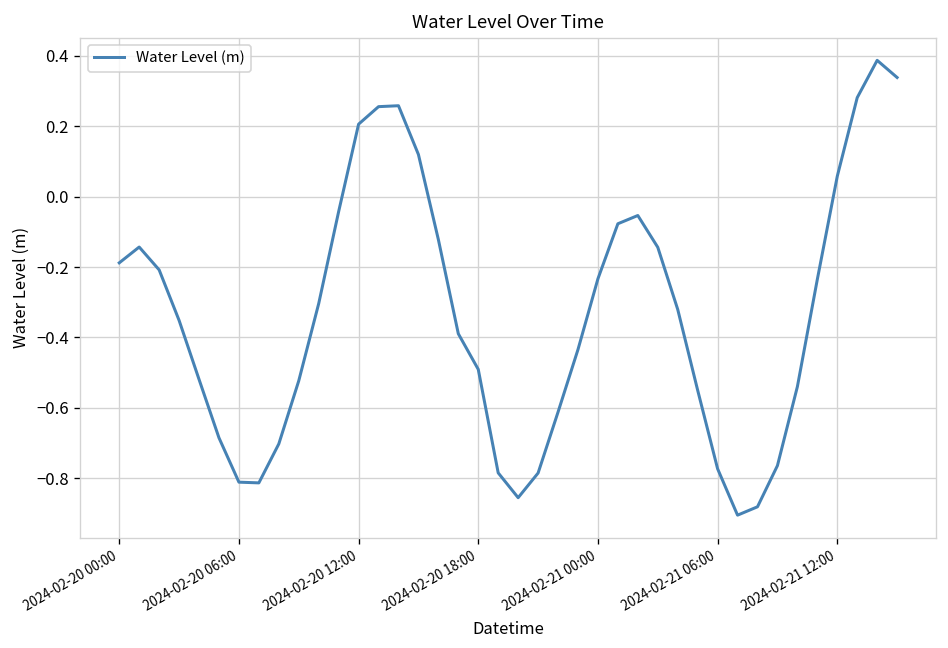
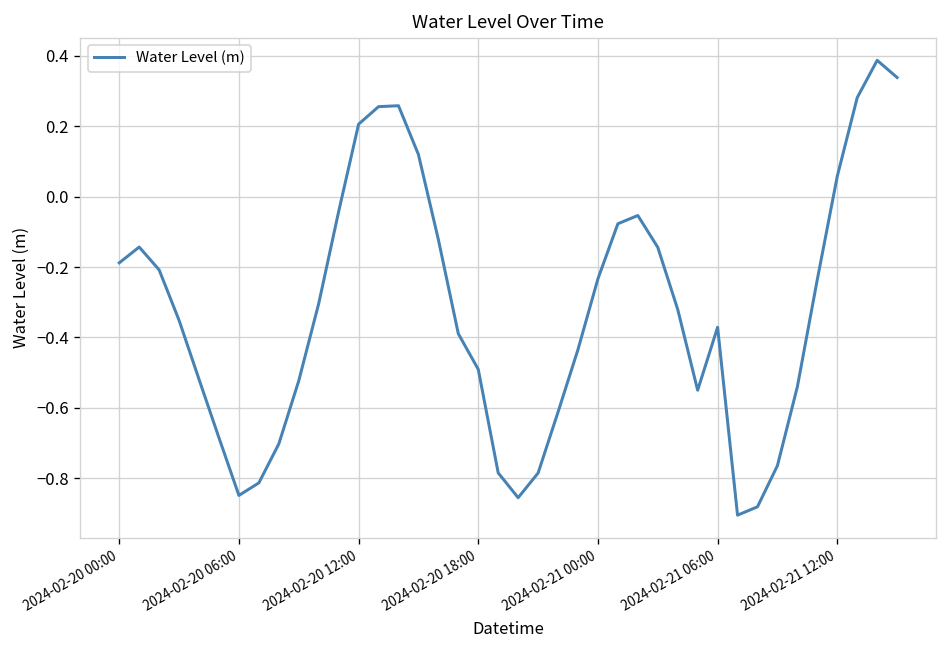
  {
    "2024-02-20 00:00": -0.19,
-   "2024-02-20 06:00": -0.81,
+   "2024-02-20 06:00": -0.85,
    "2024-02-20 12:00": 0.21,
    "2024-02-20 18:00": -0.49,
    "2024-02-21 00:00": -0.23,
-   "2024-02-21 06:00": -0.77,
+   "2024-02-21 06:00": -0.37,
    "2024-02-21 12:00": 0.06
  }
